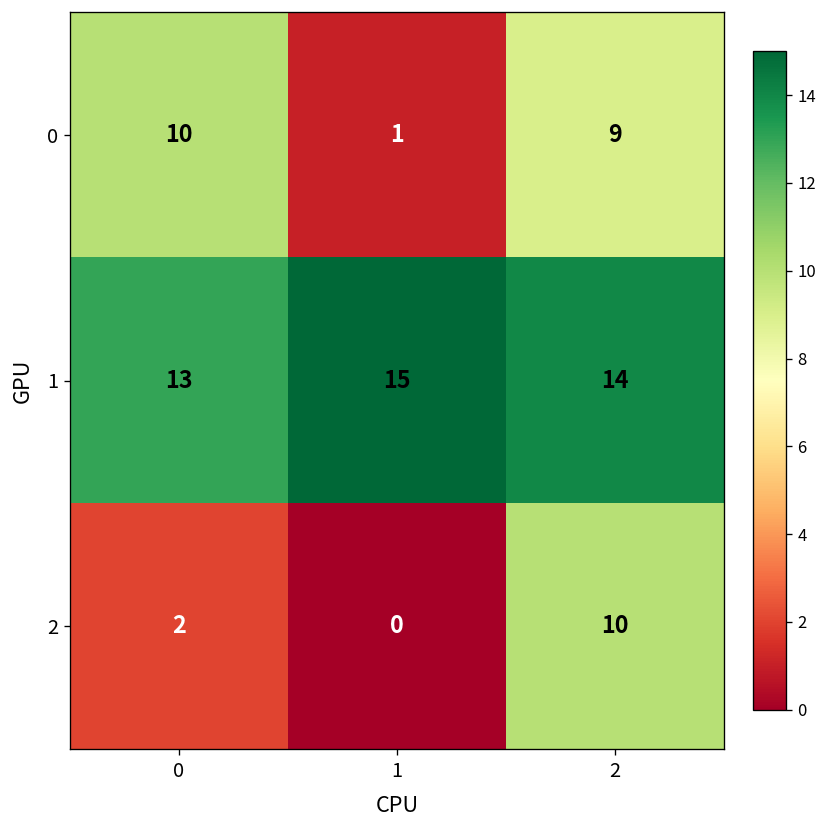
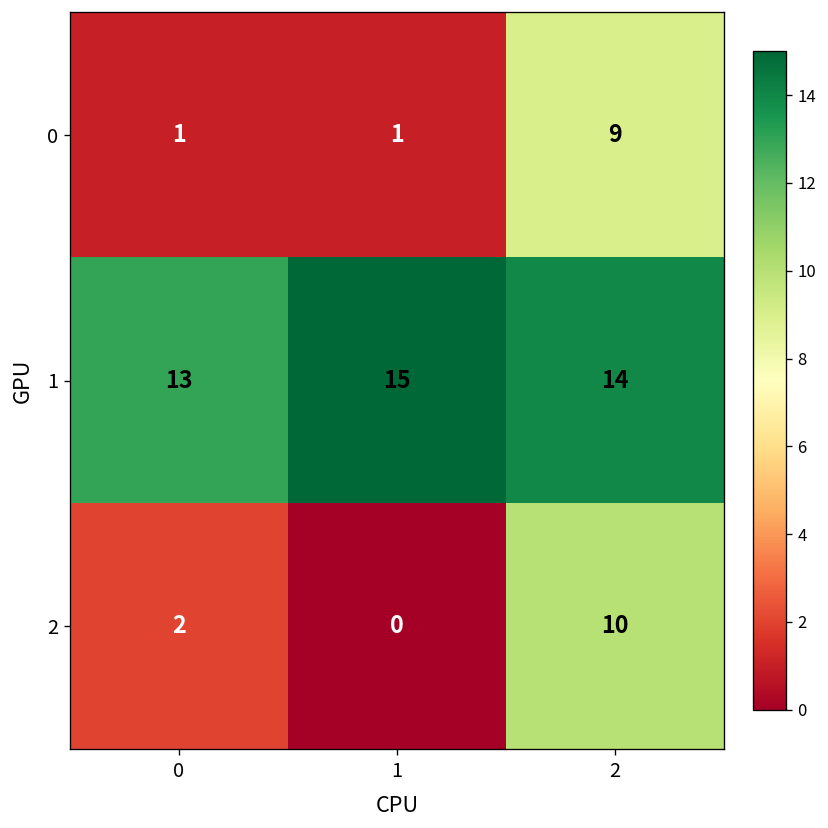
  {
    "0": {
-     "0": 10,
+     "0": 1,
      "1": 1,
      "2": 9
    },
    "1": {
      "0": 13,
      "1": 15,
      "2": 14
    },
    "2": {
      "0": 2,
      "1": 0,
      "2": 10
    }
  }
